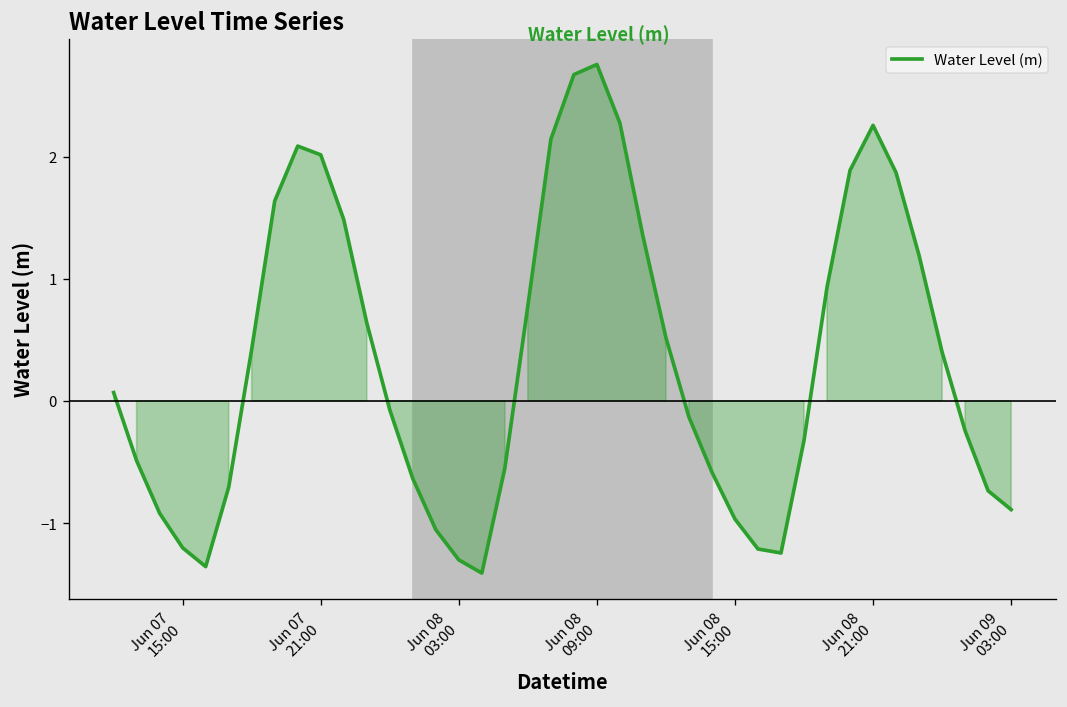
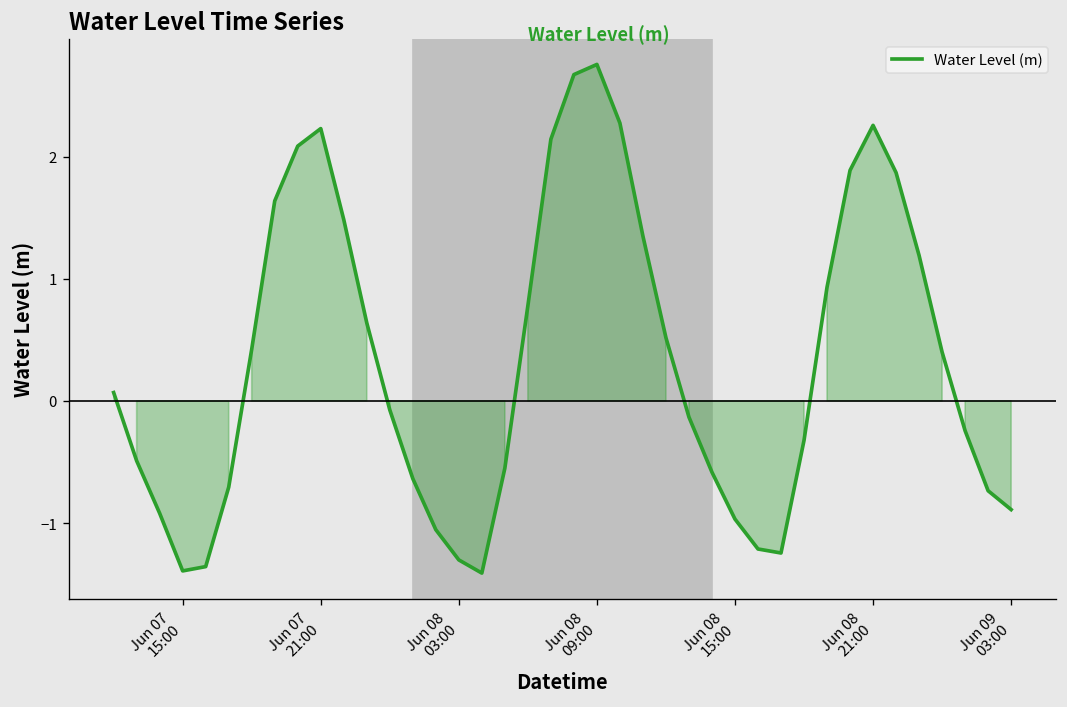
  {
-   "Jun 07 15:00": -1.20,
-   "Jun 07 21:00": 2.01,
+   "Jun 07 15:00": -1.39,
+   "Jun 07 21:00": 2.23,
    "Jun 08 03:00": -1.30,
    "Jun 08 09:00": 2.76,
    "Jun 08 15:00": -0.97,
    "Jun 08 21:00": 2.26,
    "Jun 09 03:00": -0.89
  }
